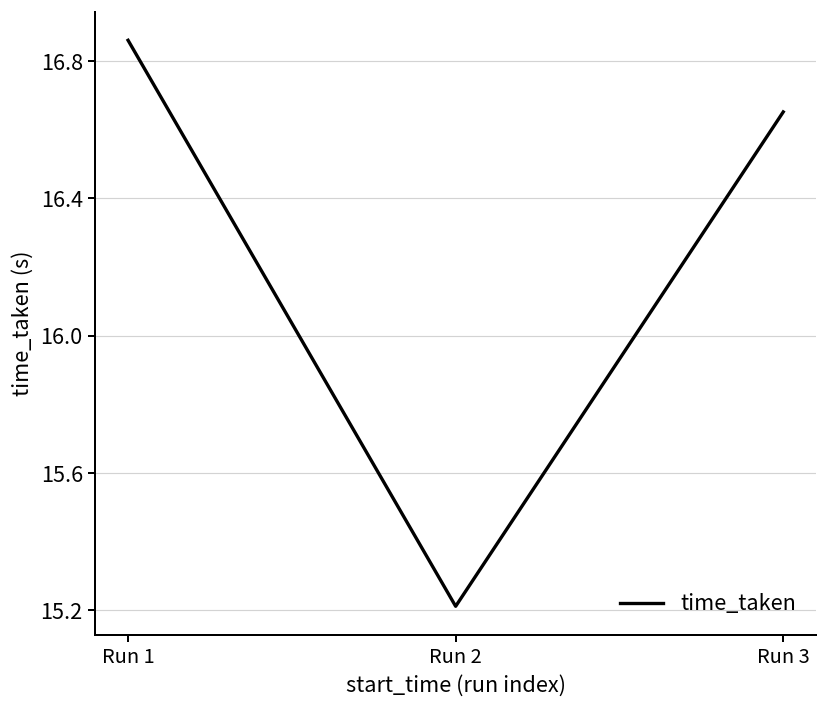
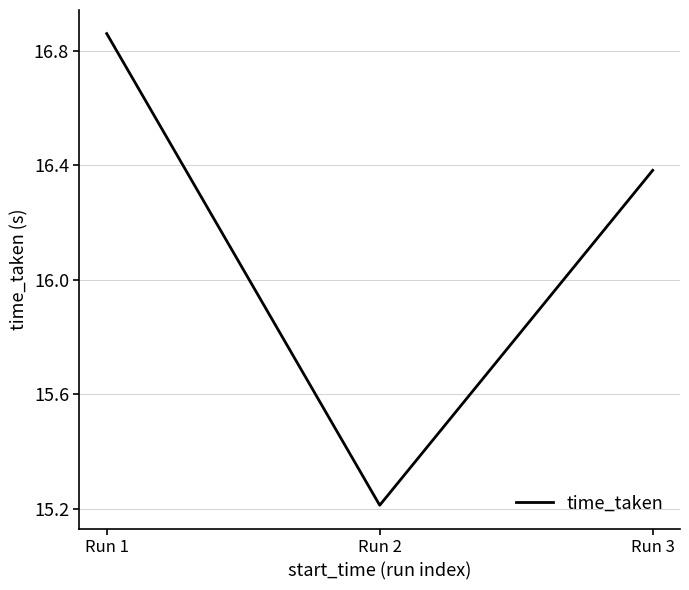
  {
    "Run 1": 16.86,
    "Run 2": 15.21,
-   "Run 3": 16.65
+   "Run 3": 16.38
  }
